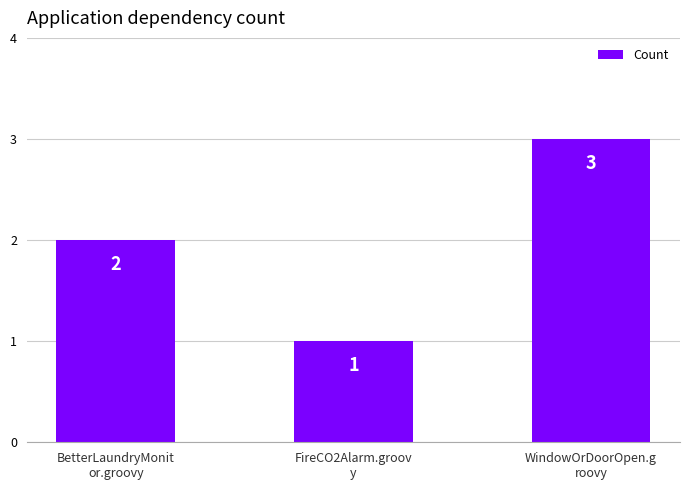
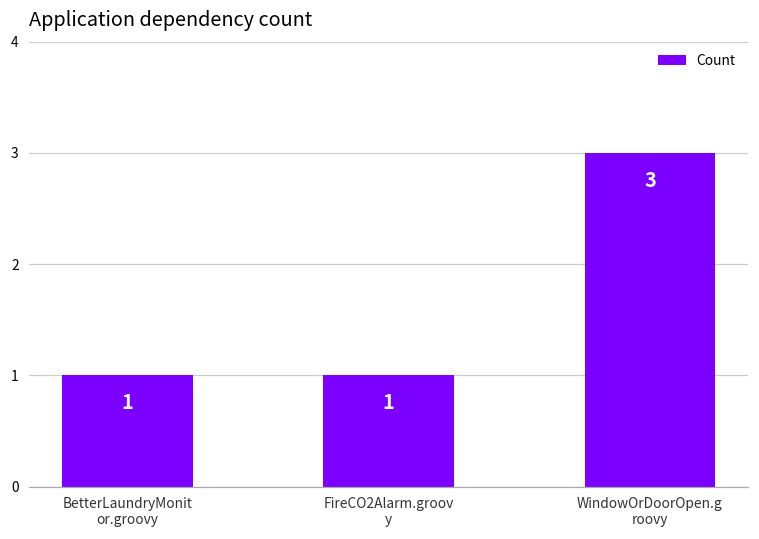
  {
-   "BetterLaundryMonit or.groovy": 2,
+   "BetterLaundryMonit or.groovy": 1,
    "FireCO2Alarm.groov y": 1,
    "WindowOrDoorOpen.g roovy": 3
  }
